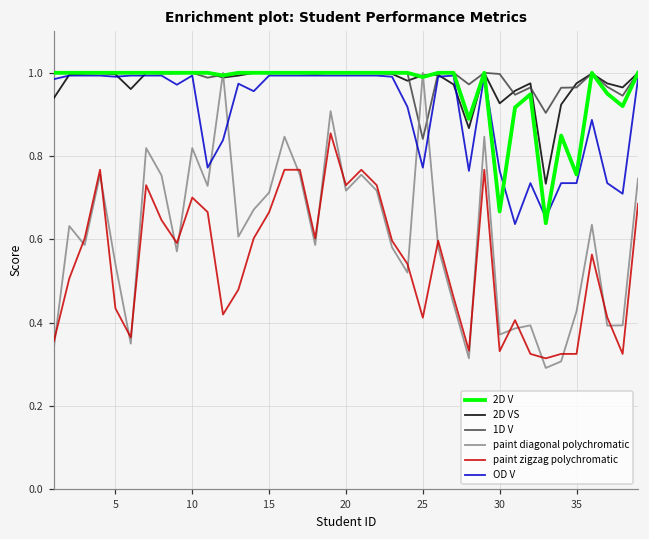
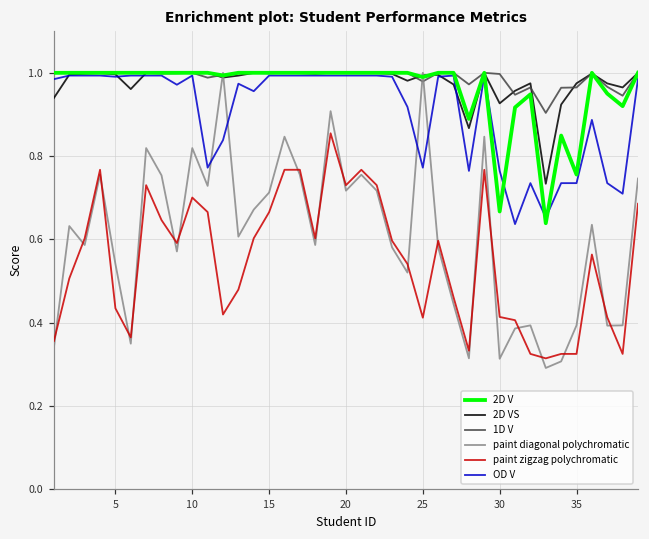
  {
    "2D V": {
      "30": 0.67,
      "35": 0.76
    },
    "2D VS": {
      "30": 0.93,
      "35": 0.97
    },
    "1D V": {
-     "25": 0.84,
+     "25": 0.98,
      "30": 1.00,
      "35": 0.96
    },
    "paint diagonal polychromatic": {
      "5": 0.54,
      "10": 0.82,
      "15": 0.71,
      "20": 0.72,
-     "30": 0.37,
-     "35": 0.43
+     "30": 0.31,
+     "35": 0.39
    },
    "paint zigzag polychromatic": {
      "5": 0.43,
      "10": 0.70,
      "15": 0.67,
      "20": 0.73,
      "25": 0.41,
-     "30": 0.33,
+     "30": 0.41,
      "35": 0.32
    },
    "OD V": {
      "25": 0.77,
      "30": 0.76,
      "35": 0.74
    }
  }
